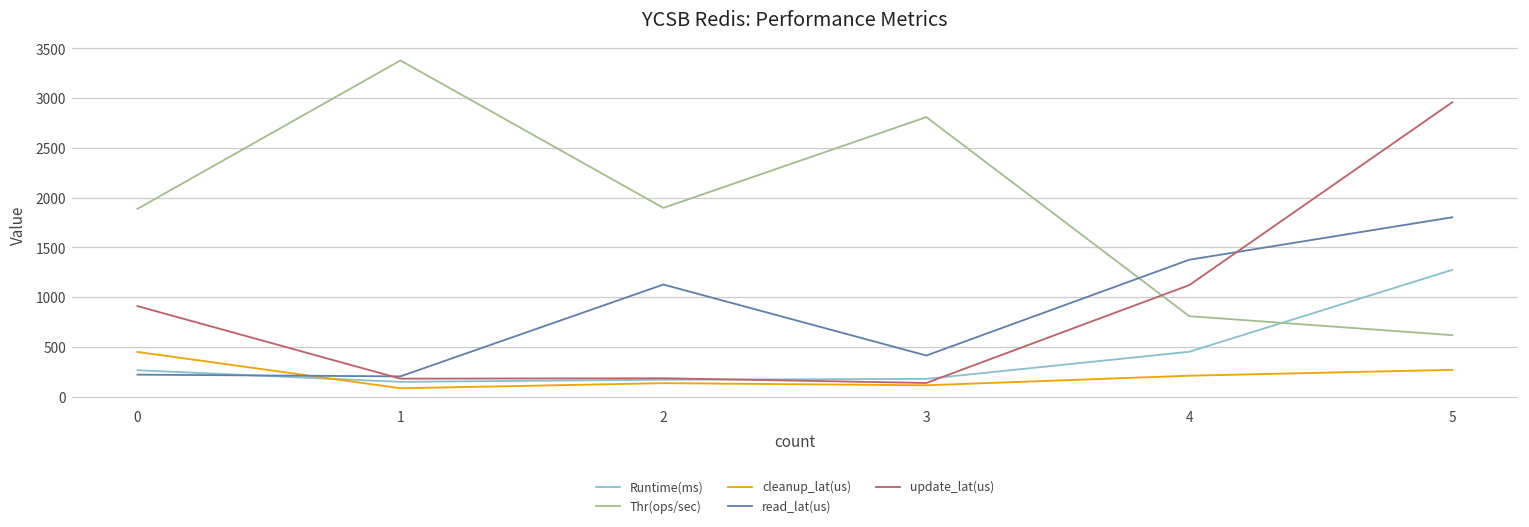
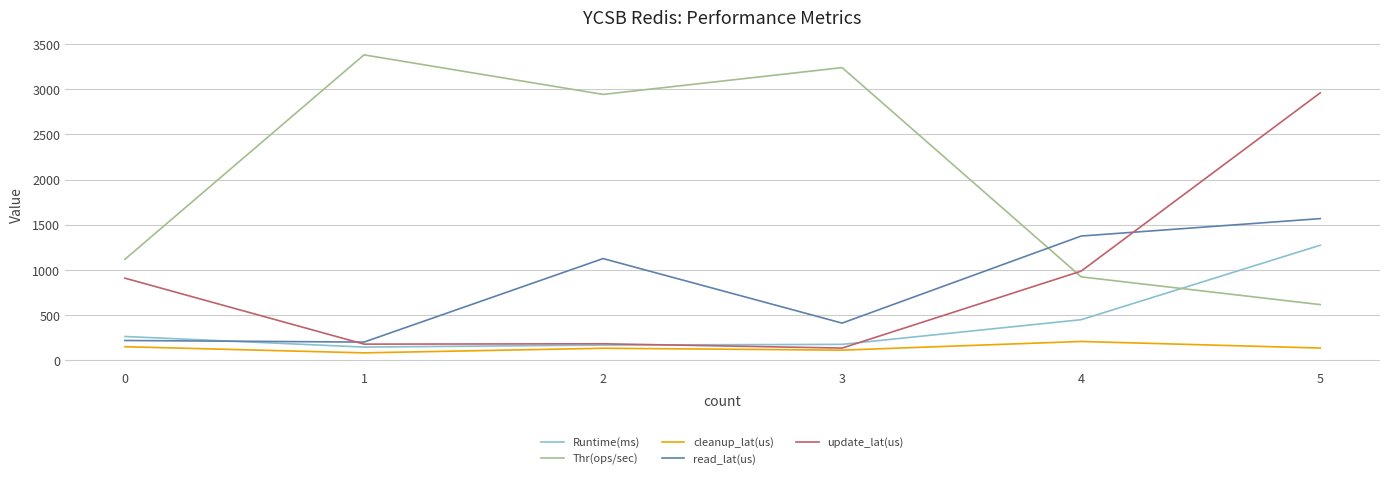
  {
    "Runtime(ms)": {
      "0": 300,
      "1": 100,
      "3": 200,
      "4": 500,
      "5": 1300
    },
    "Thr(ops/sec)": {
-     "0": 1900,
+     "0": 1100,
      "1": 3400,
-     "2": 1900,
-     "3": 2800,
-     "4": 800,
+     "2": 2900,
+     "3": 3200,
+     "4": 900,
      "5": 600
    },
    "cleanup_lat(us)": {
-     "0": 400,
+     "0": 200,
      "1": 100,
      "2": 100,
      "4": 200,
-     "5": 300
+     "5": 100
    },
    "read_lat(us)": {
      "0": 200,
      "2": 1100,
      "3": 400,
      "4": 1400,
-     "5": 1800
+     "5": 1600
    },
    "update_lat(us)": {
      "0": 900,
-     "4": 1100,
+     "4": 1000,
      "5": 3000
    }
  }
